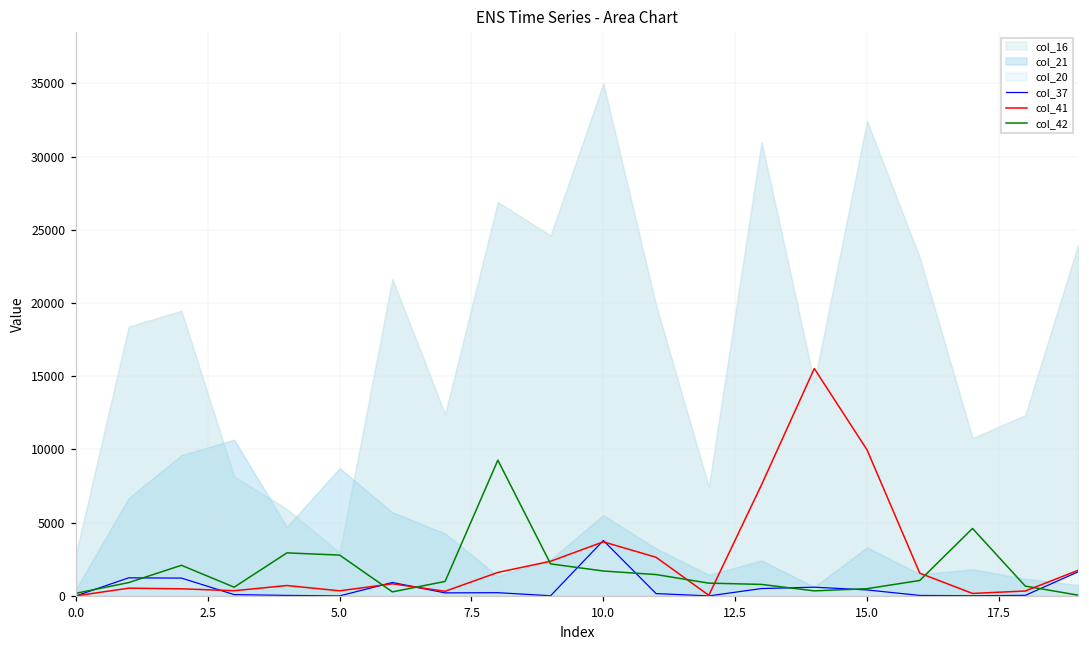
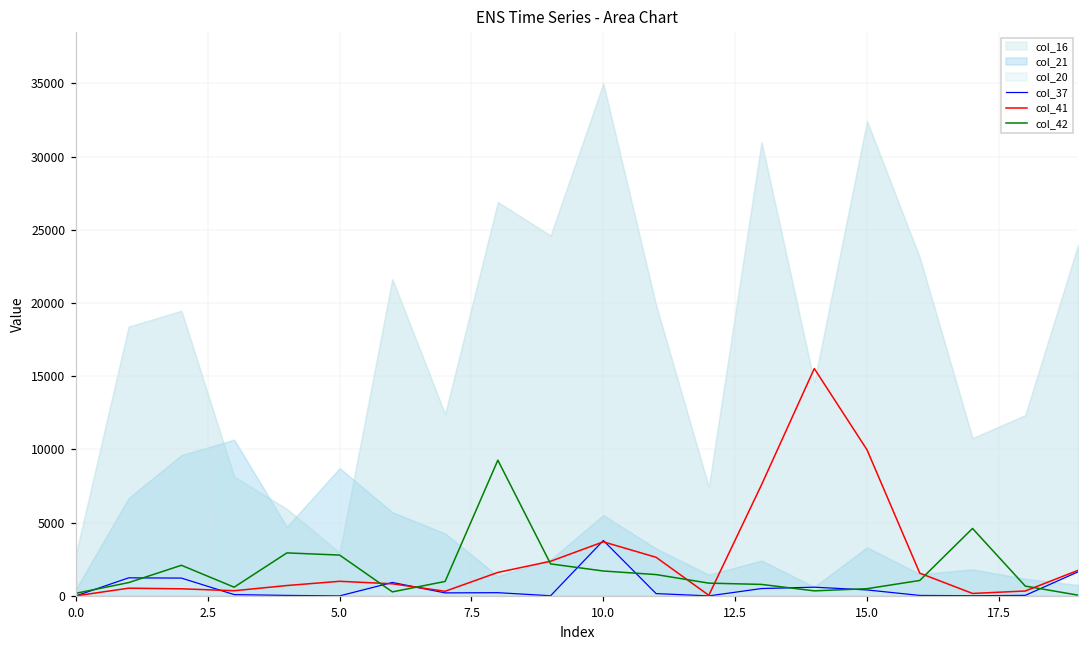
  {
    "col_37": {
      "5.0": 0
    },
    "col_41": {
-     "5.0": 300,
+     "5.0": 1000,
      "15.0": 10000
    },
    "col_42": {
      "10.0": 1700
    }
  }
